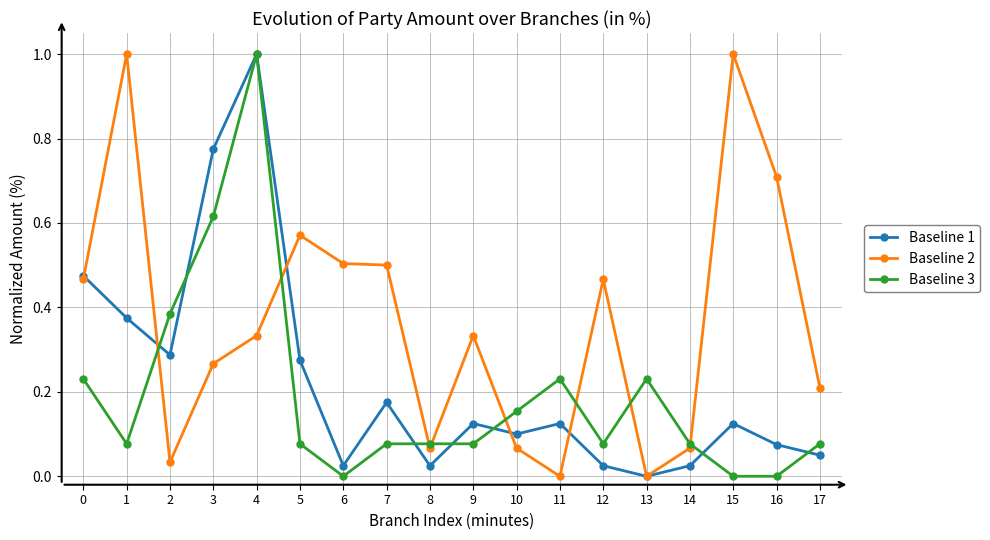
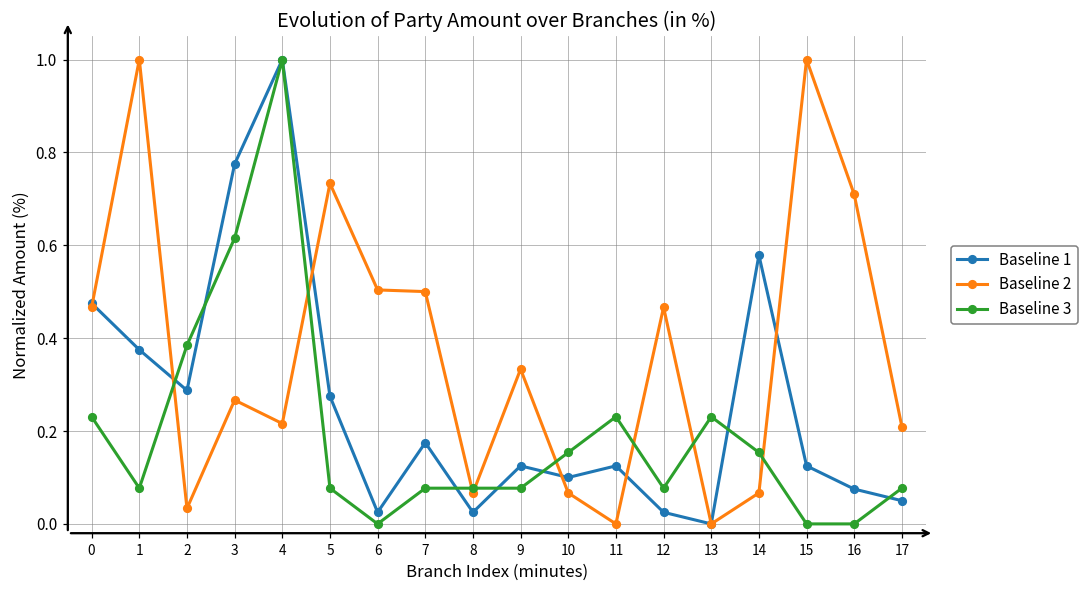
  {
    "Baseline 1": {
      "0": 0.48,
      "1": 0.38,
      "2": 0.29,
      "3": 0.78,
      "5": 0.28,
      "6": 0.03,
      "7": 0.18,
      "8": 0.03,
      "9": 0.13,
      "10": 0.10,
      "11": 0.13,
      "12": 0.03,
-     "14": 0.03,
+     "14": 0.58,
      "15": 0.13,
      "16": 0.08,
      "17": 0.05
    },
    "Baseline 2": {
      "0": 0.47,
      "1": 1.00,
      "2": 0.03,
      "3": 0.27,
-     "4": 0.33,
-     "5": 0.57,
+     "4": 0.22,
+     "5": 0.73,
      "6": 0.50,
      "7": 0.50,
      "8": 0.07,
      "9": 0.33,
      "10": 0.07,
      "11": 0.00,
      "12": 0.47,
      "14": 0.07,
      "15": 1.00,
      "16": 0.71,
      "17": 0.21
    },
    "Baseline 3": {
      "0": 0.23,
      "1": 0.08,
      "2": 0.38,
      "3": 0.62,
      "5": 0.08,
      "6": 0.00,
      "7": 0.08,
      "8": 0.08,
      "9": 0.08,
      "10": 0.15,
      "11": 0.23,
      "12": 0.08,
      "13": 0.23,
-     "14": 0.08,
+     "14": 0.15,
      "15": 0.00,
      "16": 0.00,
      "17": 0.08
    }
  }
